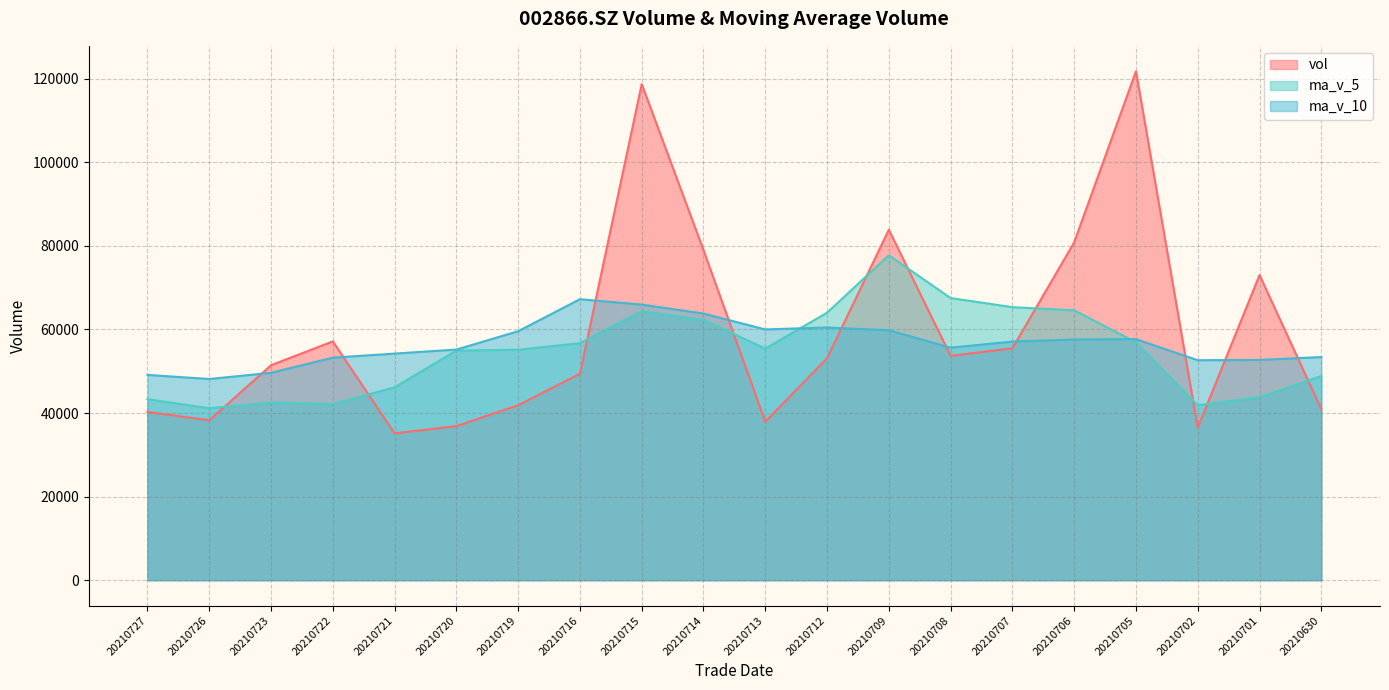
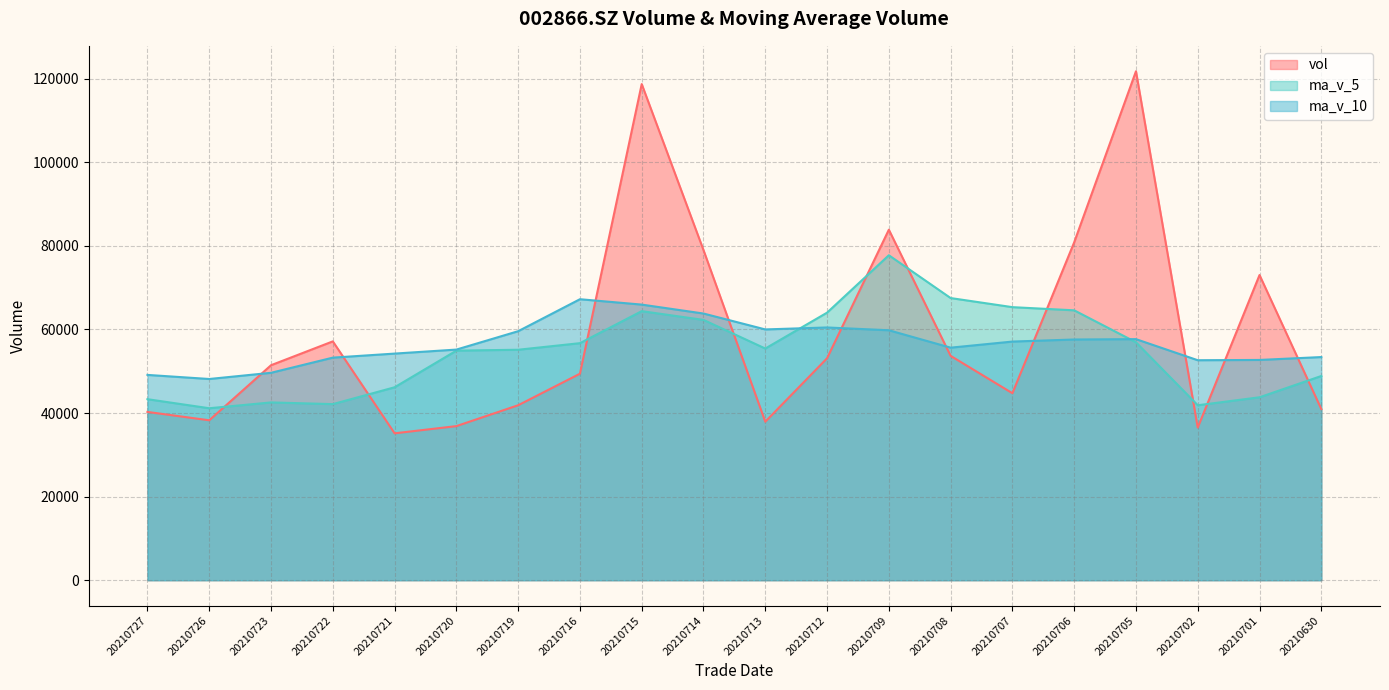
  {
    "vol": {
      "20210727": 40000,
      "20210726": 38000,
      "20210723": 51000,
      "20210722": 57000,
      "20210721": 35000,
      "20210720": 37000,
      "20210719": 42000,
      "20210716": 49000,
      "20210715": 119000,
      "20210714": 79000,
      "20210713": 38000,
      "20210712": 53000,
      "20210709": 84000,
      "20210708": 54000,
-     "20210707": 55000,
+     "20210707": 45000,
      "20210706": 81000,
      "20210705": 122000,
      "20210702": 37000,
      "20210701": 73000,
      "20210630": 41000
    }
  }
